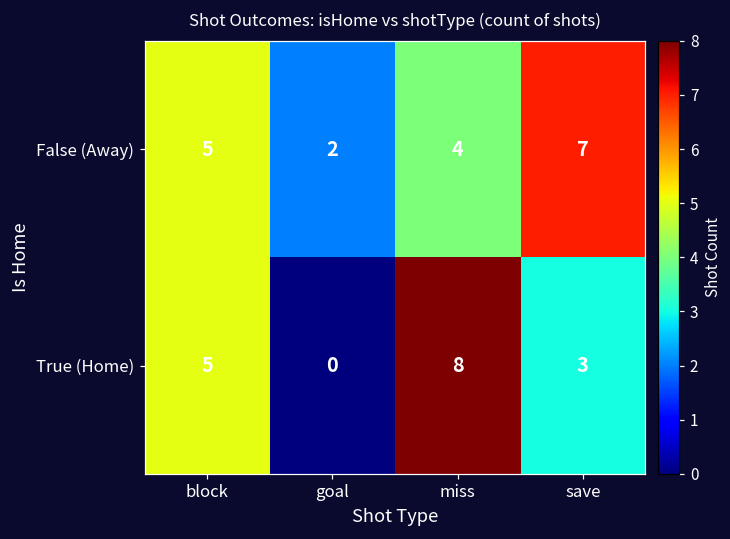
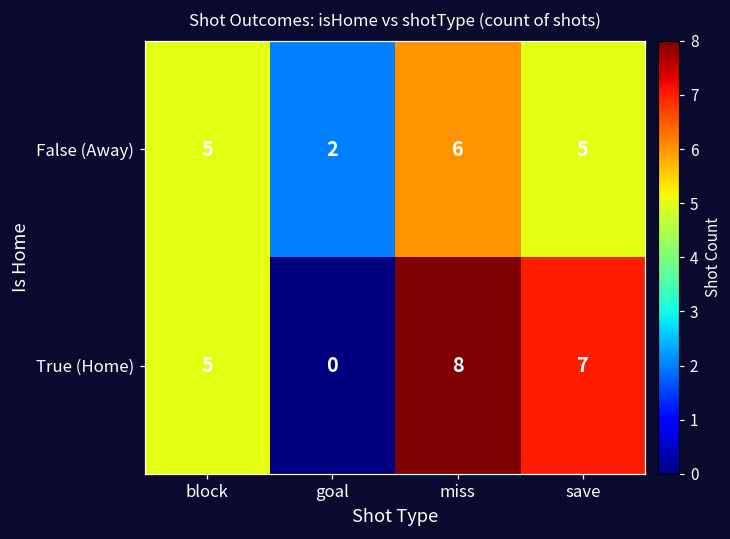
  {
    "False (Away)": {
      "block": 5,
      "goal": 2,
-     "miss": 4,
-     "save": 7
+     "miss": 6,
+     "save": 5
    },
    "True (Home)": {
      "block": 5,
      "goal": 0,
      "miss": 8,
-     "save": 3
+     "save": 7
    }
  }
